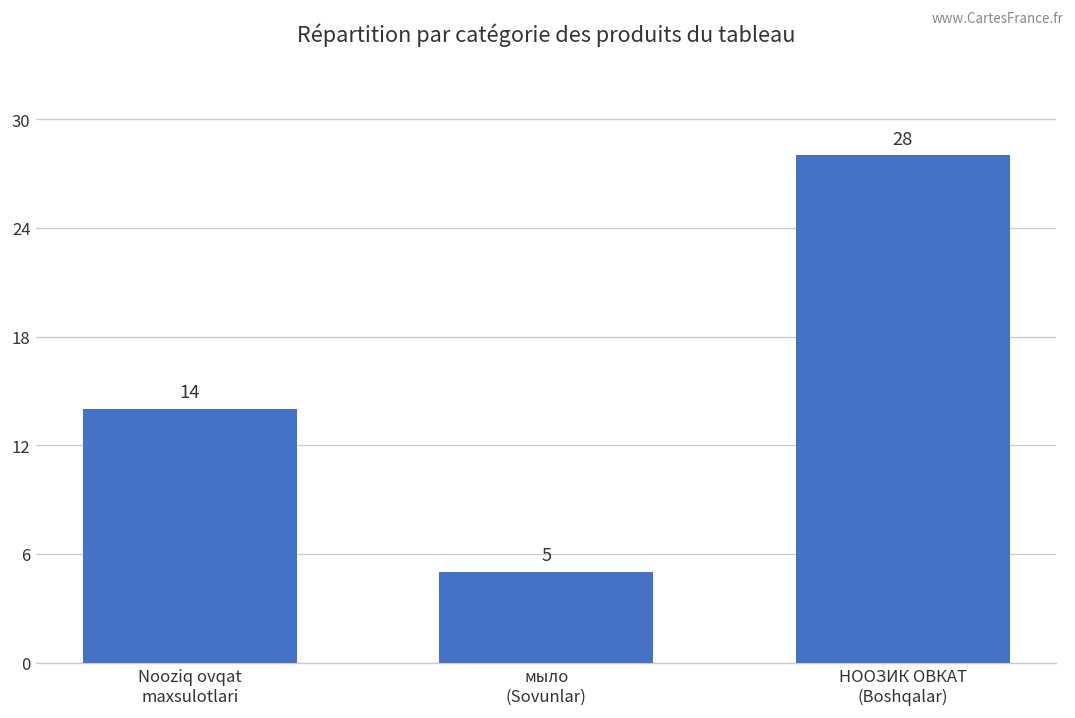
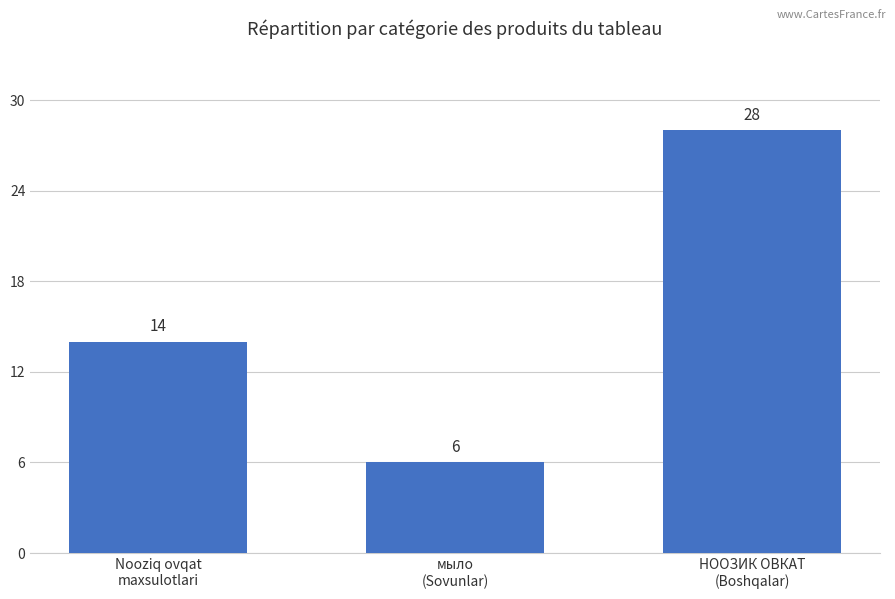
  {
    "Nooziq ovqat maxsulotlari": 14,
-   "мыло (Sovunlar)": 5,
+   "мыло (Sovunlar)": 6,
    "НООЗИК ОВКАТ (Boshqalar)": 28
  }
